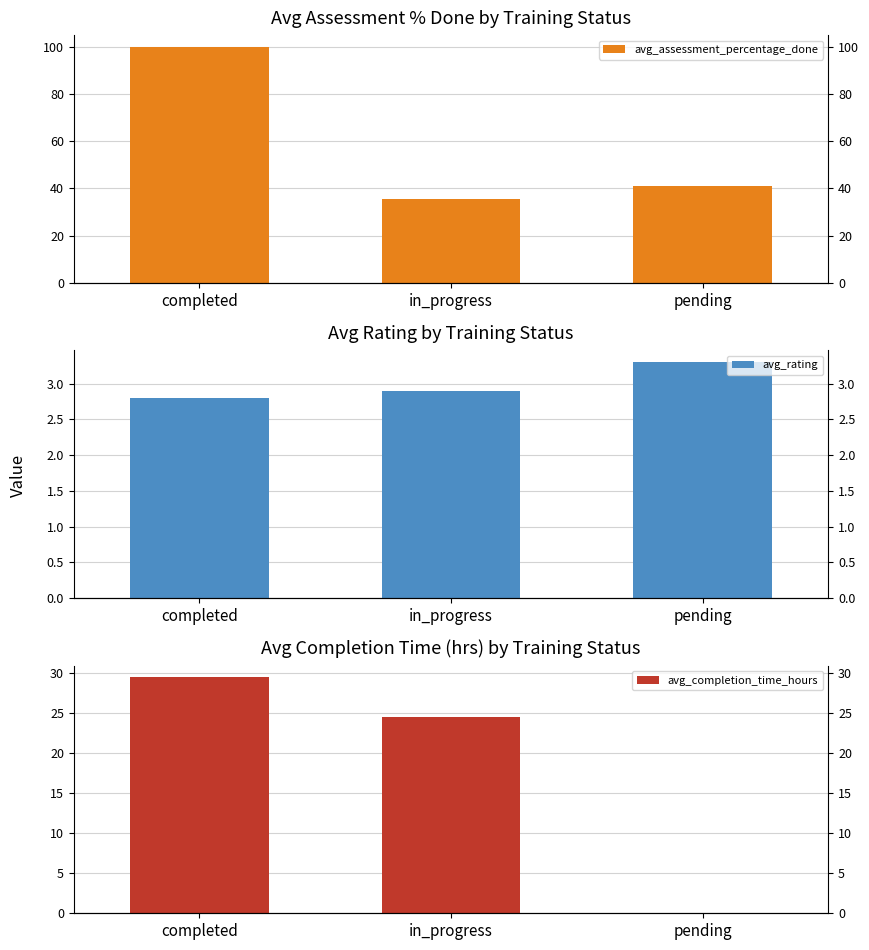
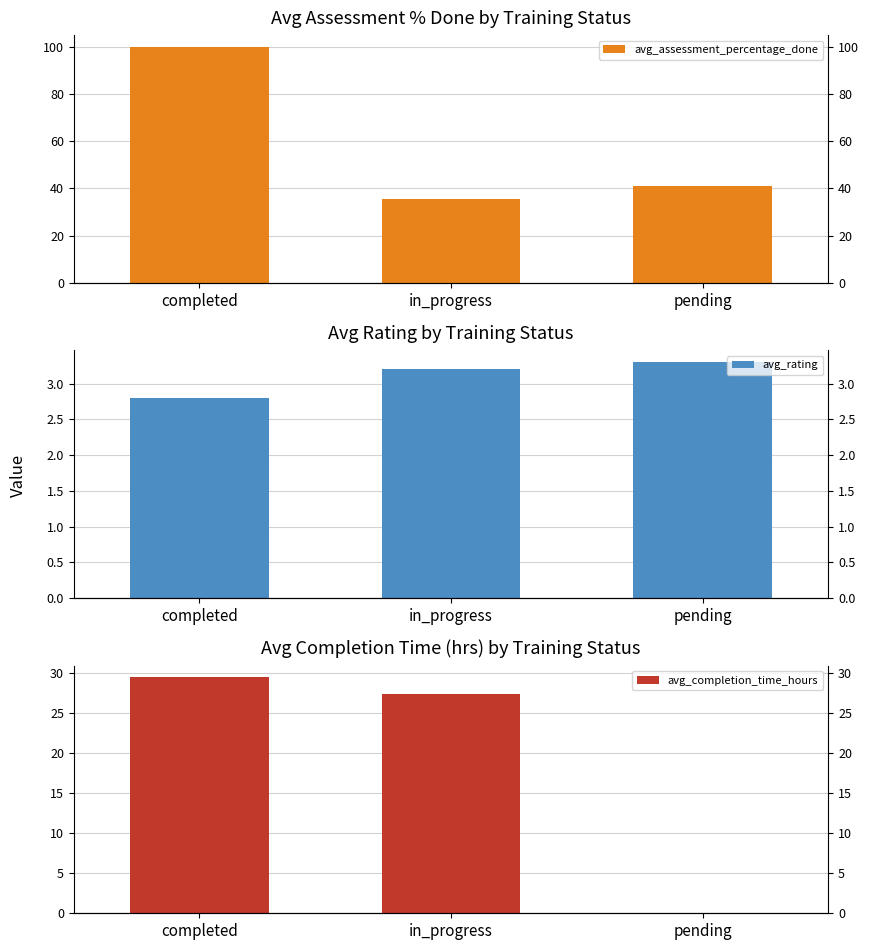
  {
    "Avg Assessment % Done by Training Status": {
      "completed": 100,
      "in_progress": 36,
      "pending": 41
    },
    "Avg Rating by Training Status": {
      "completed": 2.8,
-     "in_progress": 2.9,
+     "in_progress": 3.2,
      "pending": 3.3
    },
    "Avg Completion Time (hrs) by Training Status": {
      "completed": 30,
-     "in_progress": 25,
+     "in_progress": 27,
      "pending": 0
    }
  }
